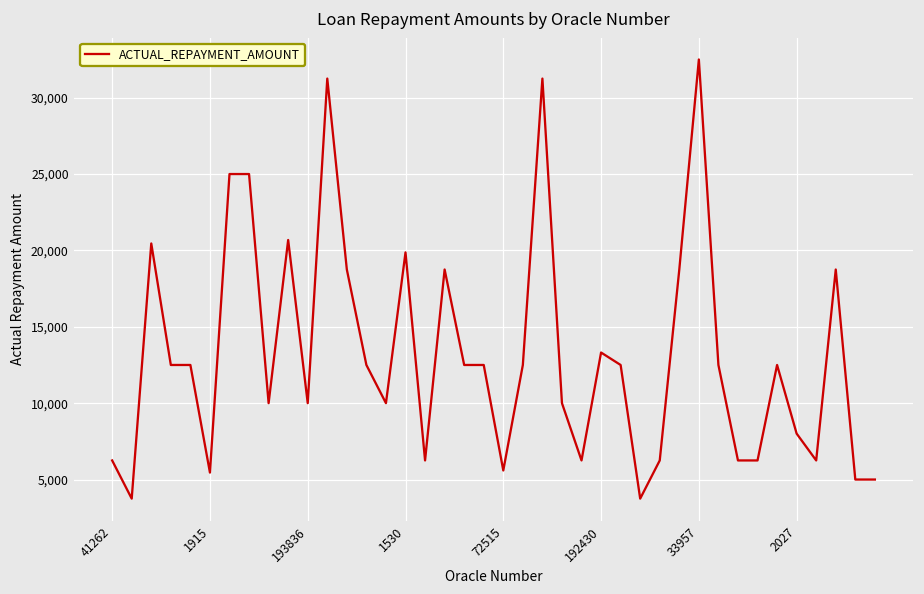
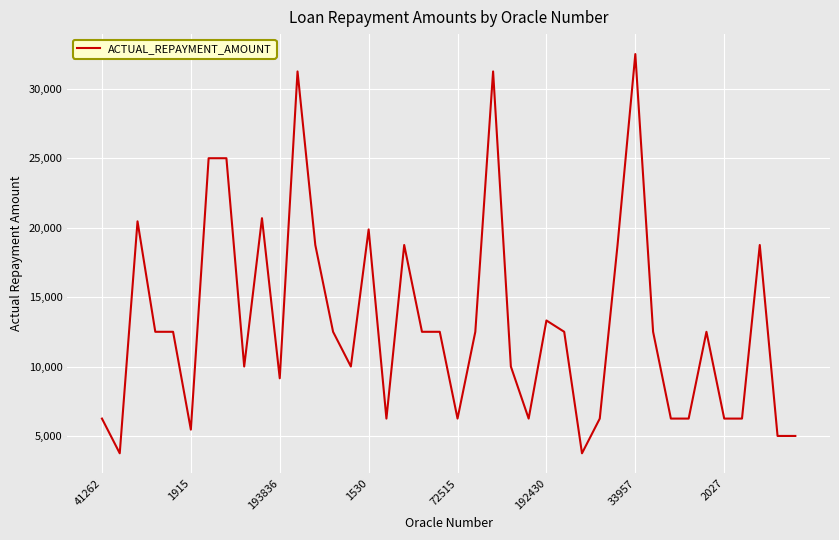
  {
    "41262": "6,300",
    "1915": "5,500",
-   "193836": "10,000",
+   "193836": "9,200",
    "1530": "19,900",
-   "72515": "5,600",
+   "72515": "6,300",
    "192430": "13,300",
    "33957": "32,500",
-   "2027": "8,000"
+   "2027": "6,300"
  }
